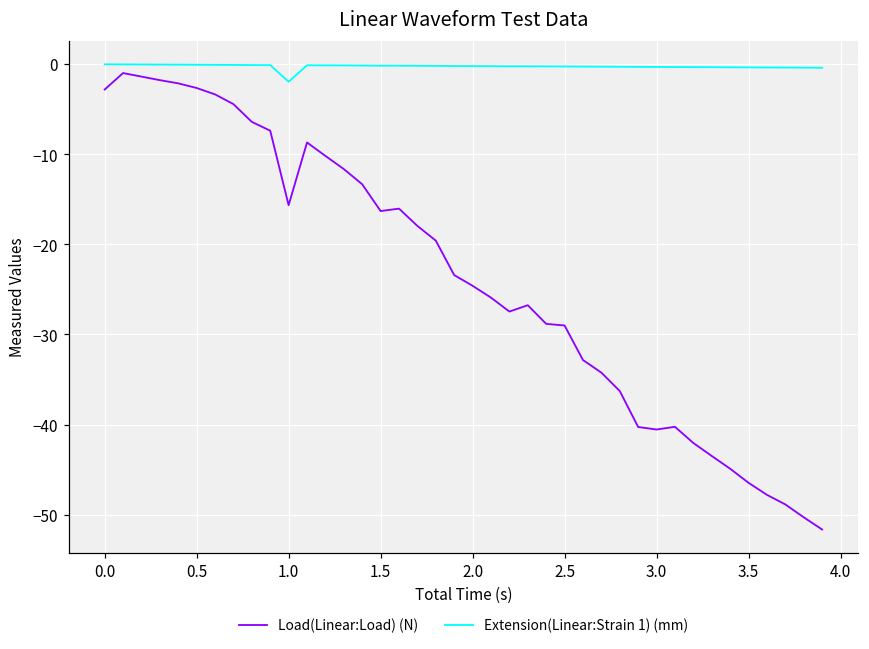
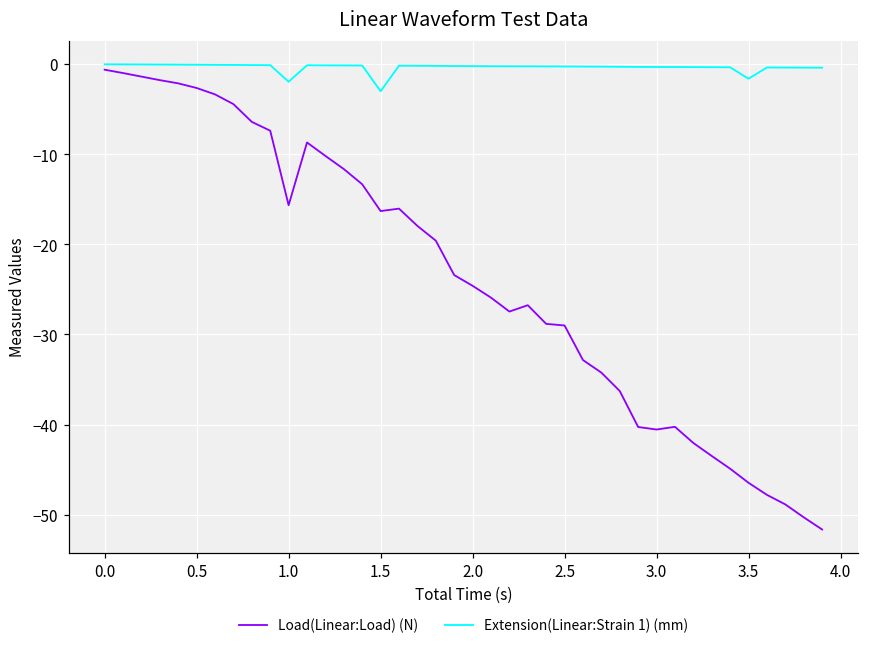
  {
    "Load(Linear:Load) (N)": {
-     "0.0": -3,
+     "0.0": -1,
      "0.5": -3,
      "1.0": -16,
      "1.5": -16,
      "2.0": -25,
      "2.5": -29,
      "3.0": -41,
      "3.5": -46
    },
    "Extension(Linear:Strain 1) (mm)": {
      "0.0": 0,
      "0.5": 0,
      "1.0": -2,
-     "1.5": 0,
+     "1.5": -3,
      "2.0": 0,
      "2.5": 0,
      "3.0": 0,
-     "3.5": 0
+     "3.5": -2
    }
  }
